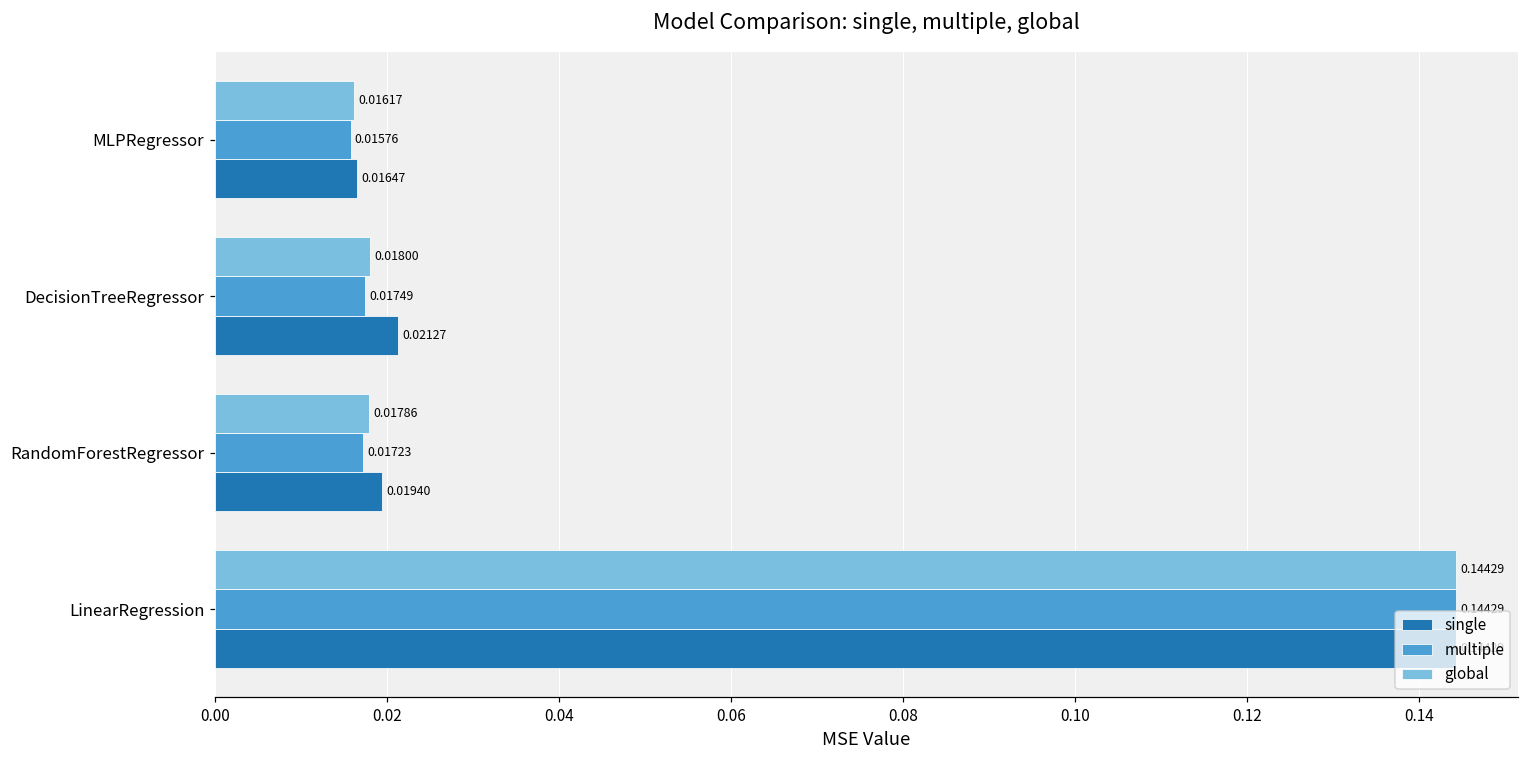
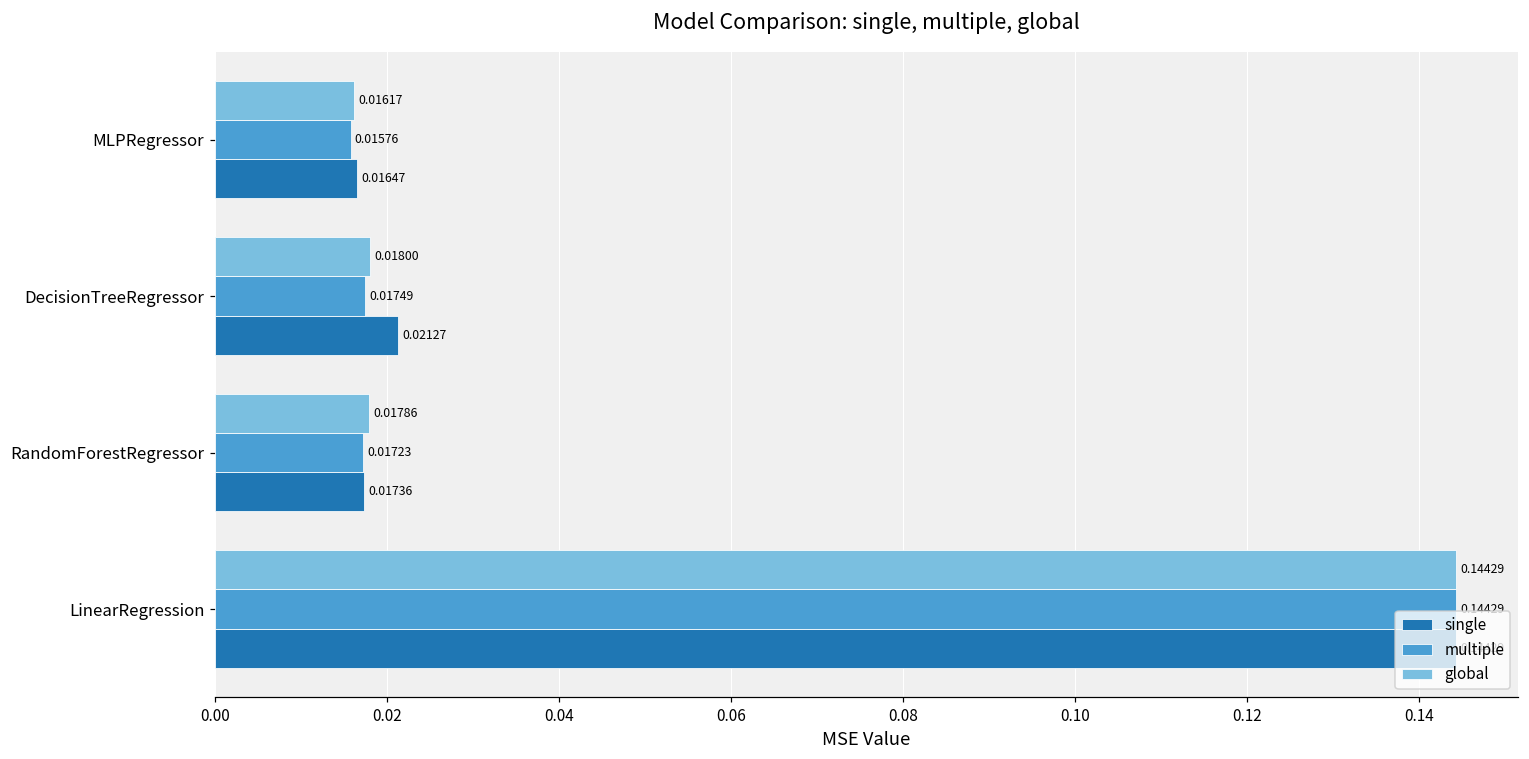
  {
    "single": {
      "MLPRegressor": 0.01647,
      "DecisionTreeRegressor": 0.02127,
-     "RandomForestRegressor": 0.01940
+     "RandomForestRegressor": 0.01736
    }
  }
